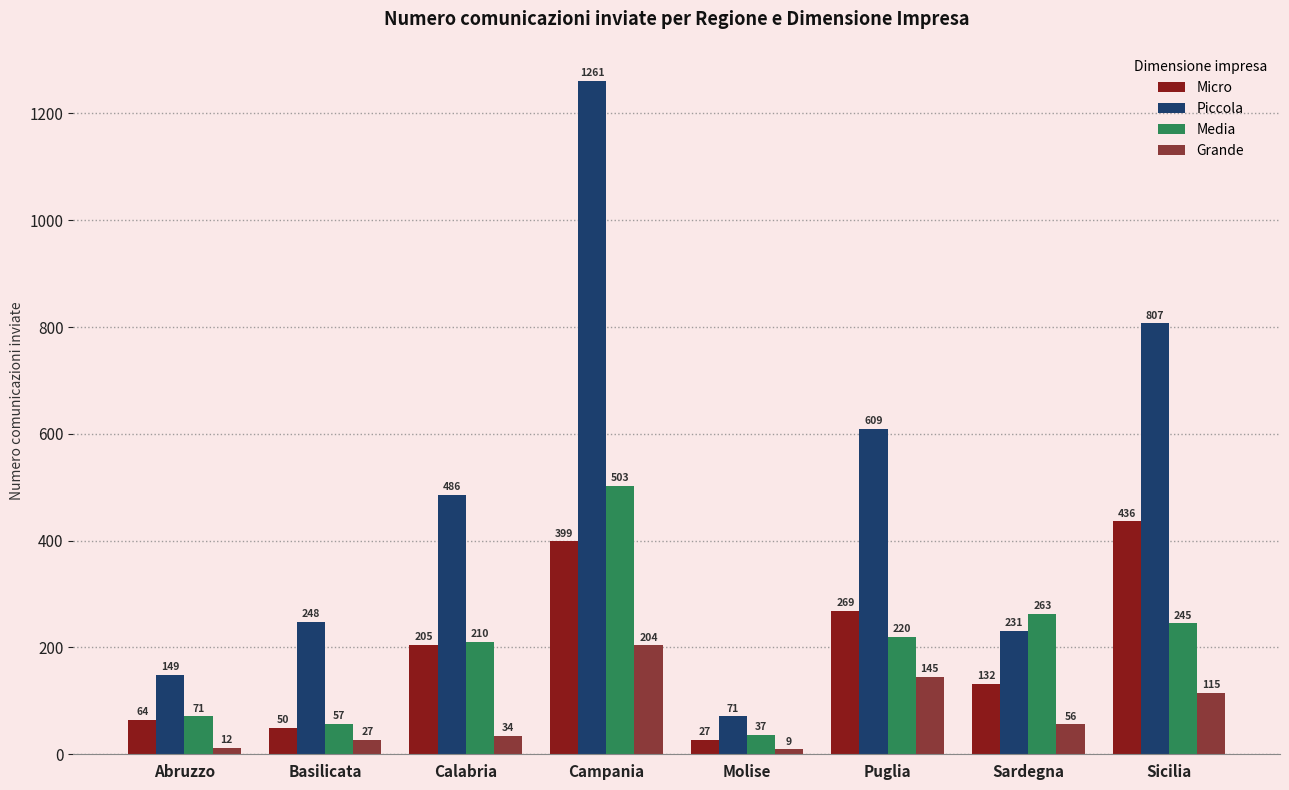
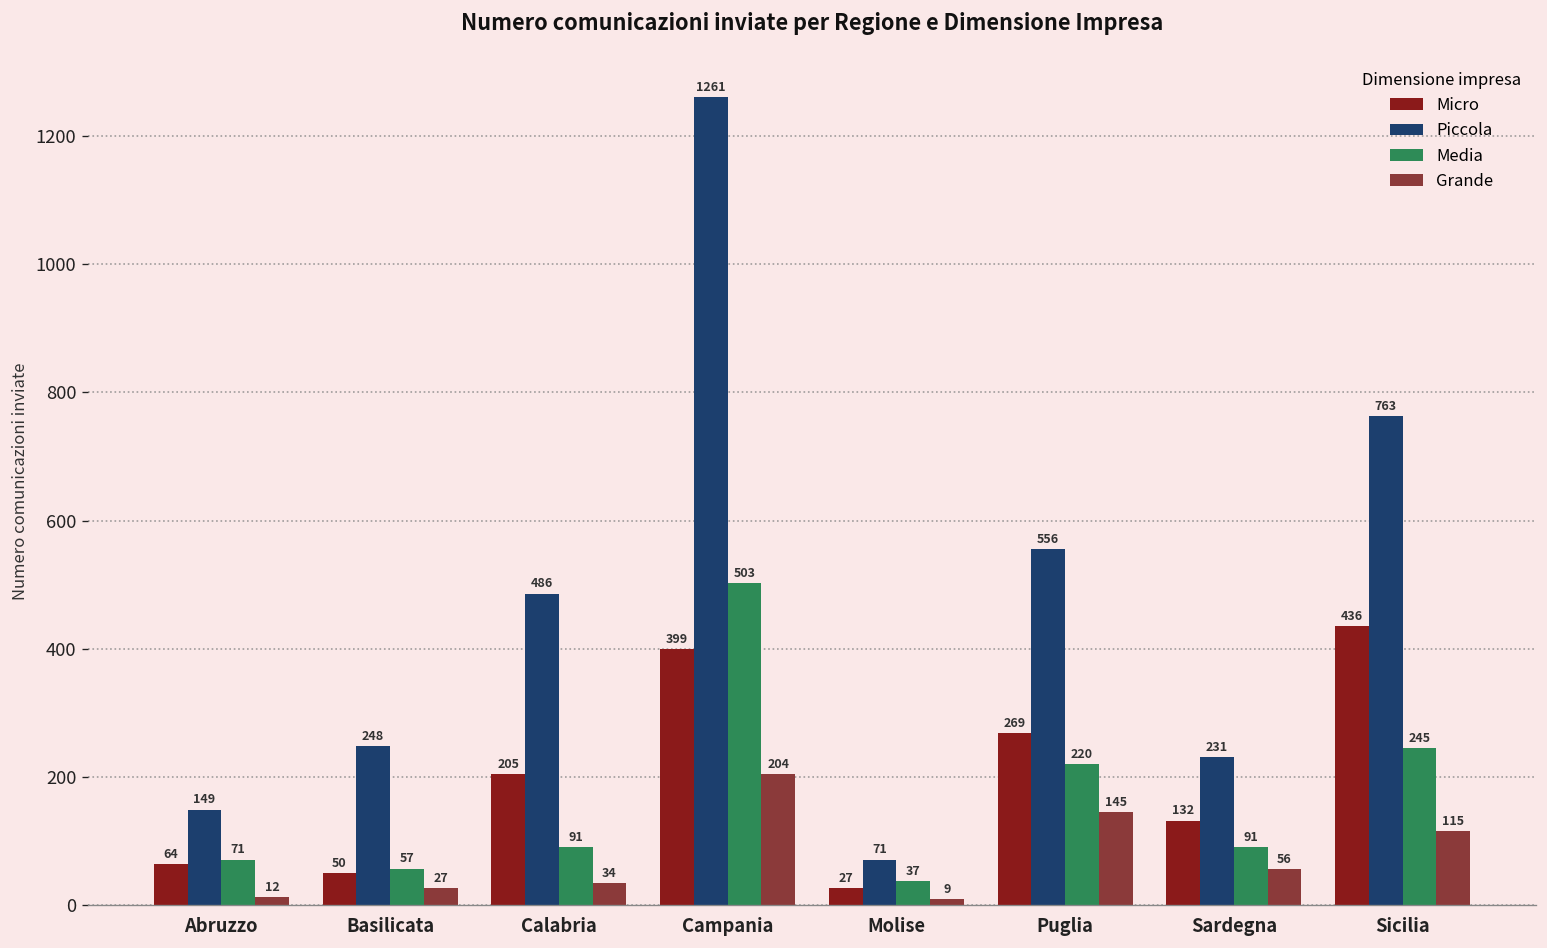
  {
    "Piccola": {
      "Abruzzo": 149,
      "Basilicata": 248,
      "Calabria": 486,
      "Campania": 1261,
      "Molise": 71,
-     "Puglia": 609,
+     "Puglia": 556,
      "Sardegna": 231,
-     "Sicilia": 807
+     "Sicilia": 763
    },
    "Media": {
      "Abruzzo": 71,
      "Basilicata": 57,
-     "Calabria": 210,
+     "Calabria": 91,
      "Campania": 503,
      "Molise": 37,
      "Puglia": 220,
-     "Sardegna": 263,
+     "Sardegna": 91,
      "Sicilia": 245
    }
  }
